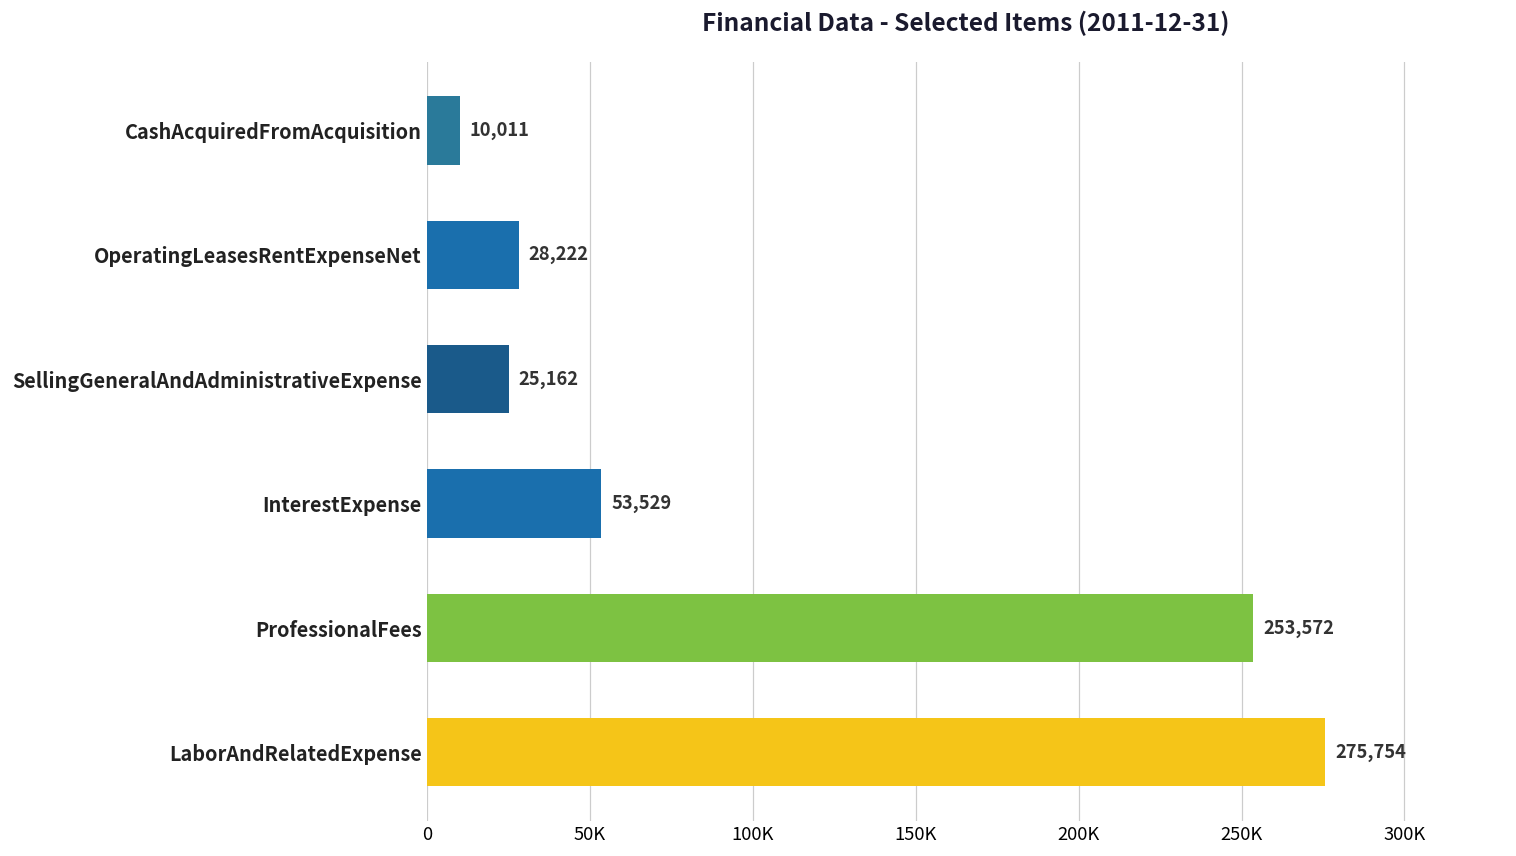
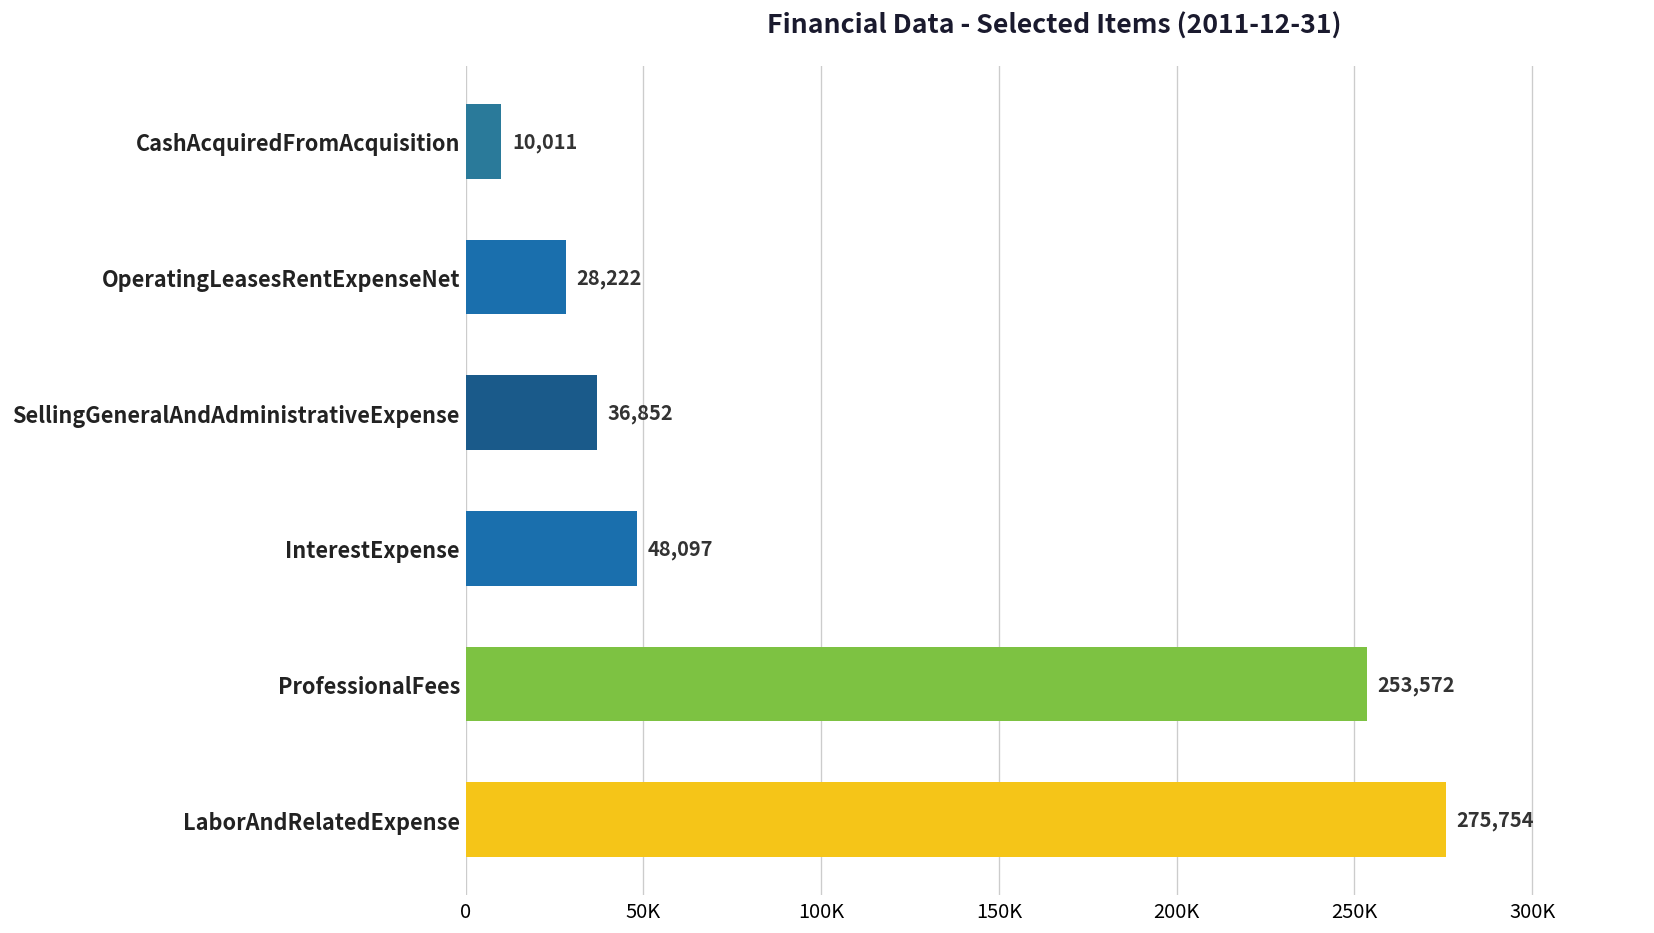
  {
    "CashAcquiredFromAcquisition": "10,011",
    "OperatingLeasesRentExpenseNet": "28,222",
-   "SellingGeneralAndAdministrativeExpense": "25,162",
-   "InterestExpense": "53,529",
+   "SellingGeneralAndAdministrativeExpense": "36,852",
+   "InterestExpense": "48,097",
    "ProfessionalFees": "253,572",
    "LaborAndRelatedExpense": "275,754"
  }
